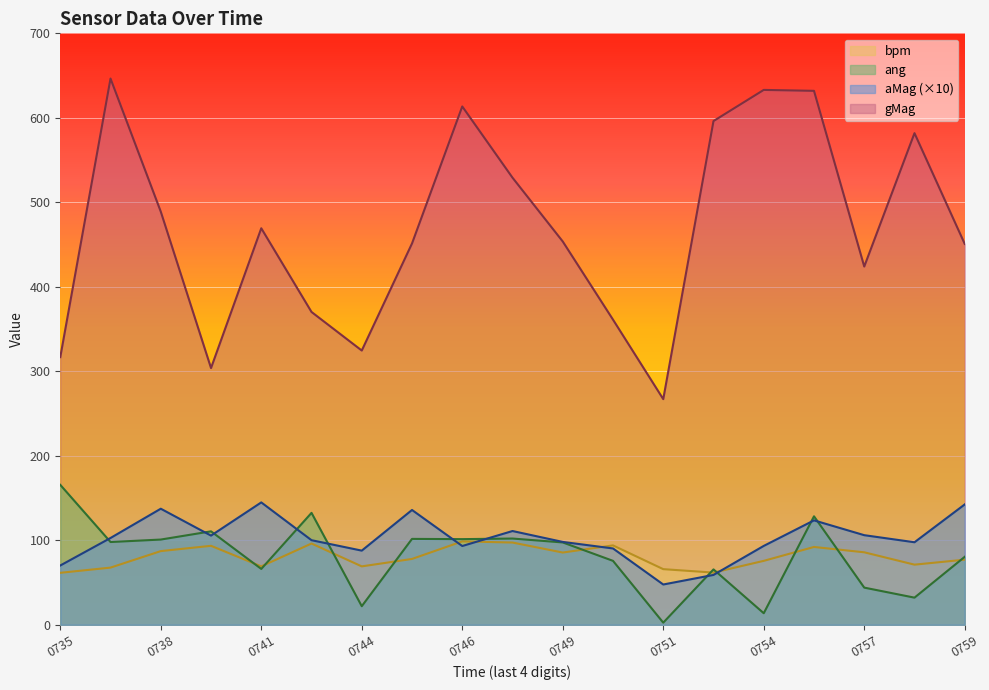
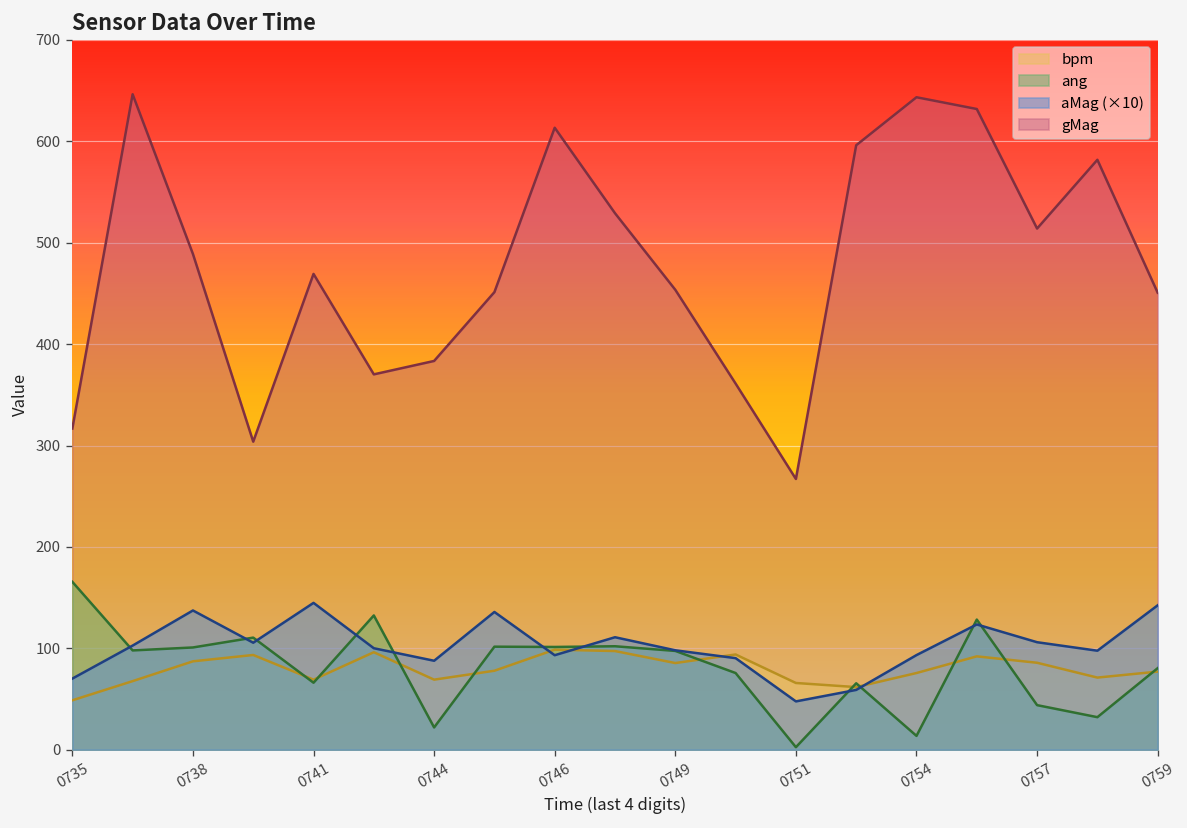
  {
    "bpm": {
-     "0735": 60,
+     "0735": 50,
      "0738": 90,
      "0744": 70,
      "0749": 90,
      "0751": 70,
      "0754": 80,
      "0757": 90,
      "0759": 80
    },
    "ang": {
      "0735": 170,
      "0738": 100,
      "0744": 20,
      "0751": 0,
      "0754": 10,
      "0757": 40,
      "0759": 80
    },
    "aMag (×10)": {
      "0735": 70,
      "0738": 140,
      "0741": 140,
      "0744": 90,
      "0746": 90,
      "0751": 50,
      "0754": 90,
      "0757": 110,
      "0759": 140
    },
    "gMag": {
      "0735": 320,
      "0738": 490,
      "0741": 470,
-     "0744": 320,
+     "0744": 380,
      "0746": 610,
      "0749": 450,
      "0751": 270,
-     "0754": 630,
-     "0757": 420,
+     "0754": 640,
+     "0757": 510,
      "0759": 450
    }
  }
